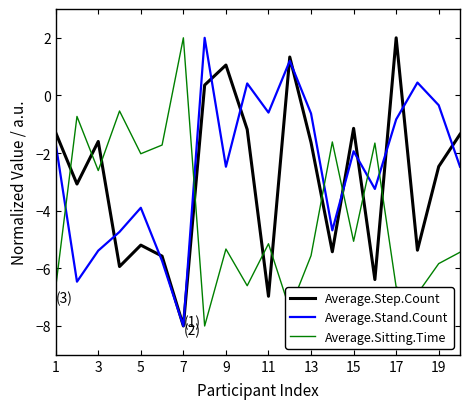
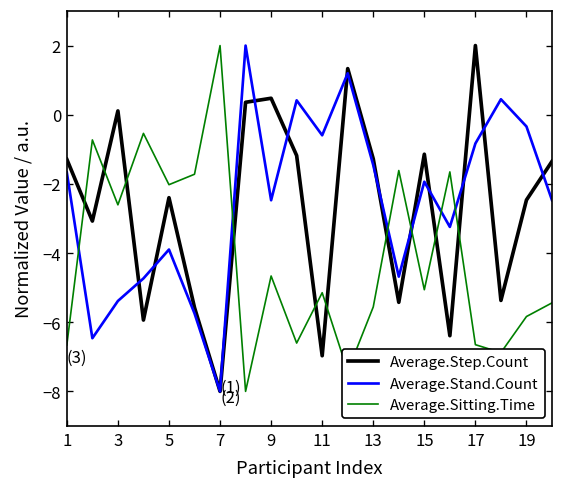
  {
    "Average.Step.Count": {
      "1": -1.3,
-     "3": -1.6,
-     "5": -5.2,
-     "9": 1.1,
+     "3": 0.1,
+     "5": -2.4,
+     "9": 0.5,
      "11": -7.0,
-     "13": -1.6,
+     "13": -1.3,
      "15": -1.1,
      "17": 2.0,
      "19": -2.5
    },
    "Average.Stand.Count": {
      "1": -1.7,
      "3": -5.4,
      "5": -3.9,
      "9": -2.5,
      "11": -0.6,
-     "13": -0.6,
+     "13": -1.5,
      "15": -1.9,
      "17": -0.8,
      "19": -0.3
    },
    "Average.Sitting.Time": {
      "3": -2.6,
      "5": -2.0,
      "7": 2.0,
-     "9": -5.3,
+     "9": -4.7,
      "11": -5.1,
      "13": -5.6,
      "15": -5.1,
      "19": -5.8
    }
  }
